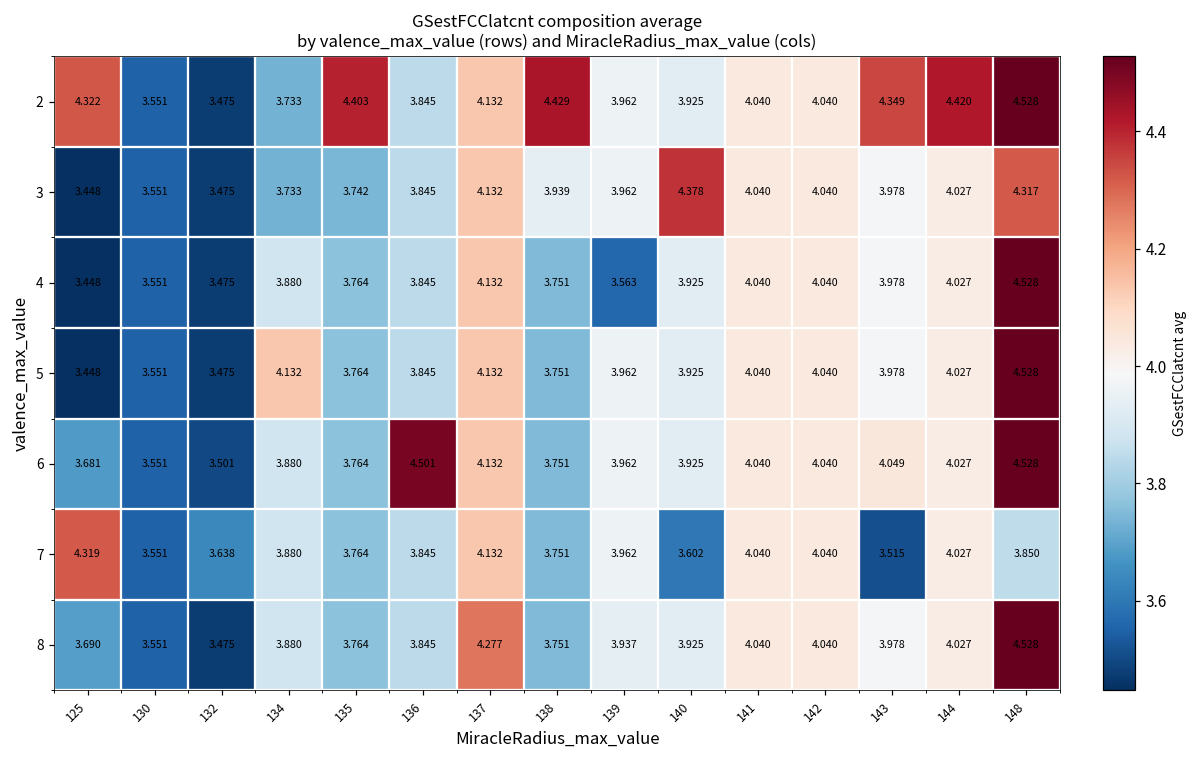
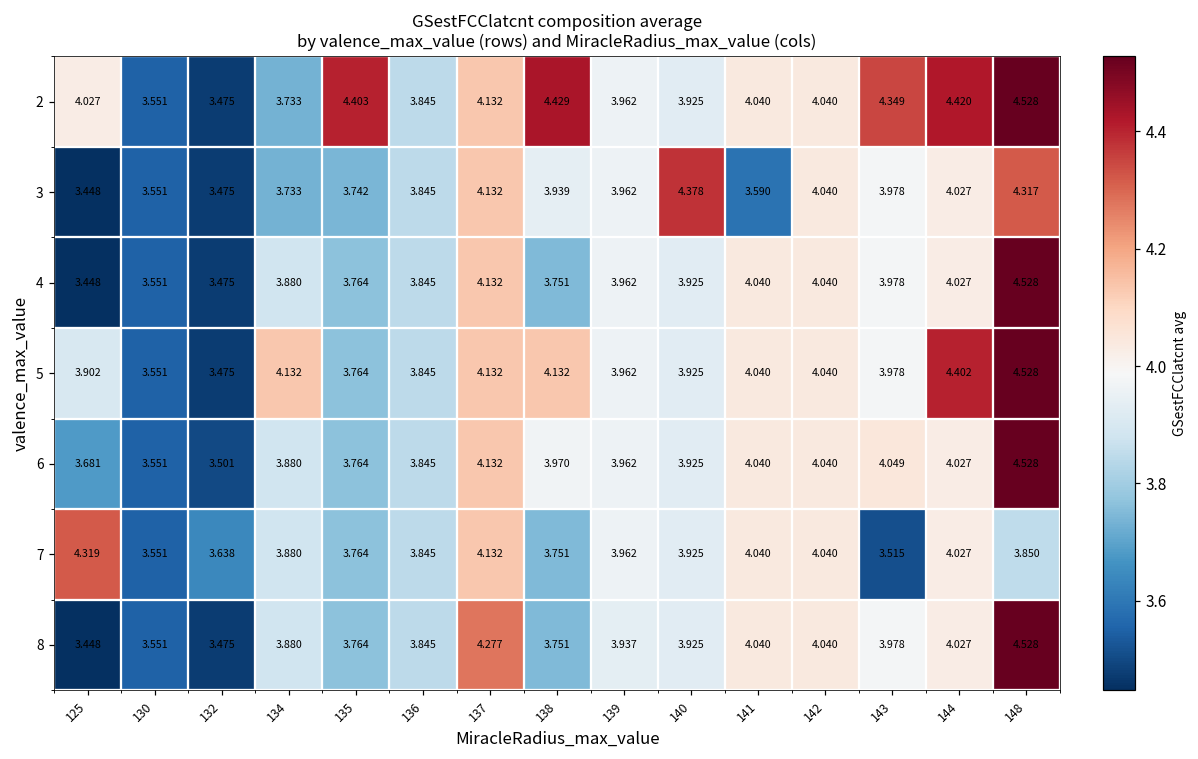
  {
    "2": {
-     "125": 4.322,
+     "125": 4.027,
      "130": 3.551,
      "132": 3.475,
      "134": 3.733,
      "135": 4.403,
      "136": 3.845,
      "137": 4.132,
      "138": 4.429,
      "139": 3.962,
      "140": 3.925,
      "141": 4.040,
      "142": 4.040,
      "143": 4.349,
      "144": 4.420,
      "148": 4.528
    },
    "3": {
      "125": 3.448,
      "130": 3.551,
      "132": 3.475,
      "134": 3.733,
      "135": 3.742,
      "136": 3.845,
      "137": 4.132,
      "138": 3.939,
      "139": 3.962,
      "140": 4.378,
-     "141": 4.040,
+     "141": 3.590,
      "142": 4.040,
      "143": 3.978,
      "144": 4.027,
      "148": 4.317
    },
    "4": {
      "125": 3.448,
      "130": 3.551,
      "132": 3.475,
      "134": 3.880,
      "135": 3.764,
      "136": 3.845,
      "137": 4.132,
      "138": 3.751,
-     "139": 3.563,
+     "139": 3.962,
      "140": 3.925,
      "141": 4.040,
      "142": 4.040,
      "143": 3.978,
      "144": 4.027,
      "148": 4.528
    },
    "5": {
-     "125": 3.448,
+     "125": 3.902,
      "130": 3.551,
      "132": 3.475,
      "134": 4.132,
      "135": 3.764,
      "136": 3.845,
      "137": 4.132,
-     "138": 3.751,
+     "138": 4.132,
      "139": 3.962,
      "140": 3.925,
      "141": 4.040,
      "142": 4.040,
      "143": 3.978,
-     "144": 4.027,
+     "144": 4.402,
      "148": 4.528
    },
    "6": {
      "125": 3.681,
      "130": 3.551,
      "132": 3.501,
      "134": 3.880,
      "135": 3.764,
-     "136": 4.501,
+     "136": 3.845,
      "137": 4.132,
-     "138": 3.751,
+     "138": 3.970,
      "139": 3.962,
      "140": 3.925,
      "141": 4.040,
      "142": 4.040,
      "143": 4.049,
      "144": 4.027,
      "148": 4.528
    },
    "7": {
      "125": 4.319,
      "130": 3.551,
      "132": 3.638,
      "134": 3.880,
      "135": 3.764,
      "136": 3.845,
      "137": 4.132,
      "138": 3.751,
      "139": 3.962,
-     "140": 3.602,
+     "140": 3.925,
      "141": 4.040,
      "142": 4.040,
      "143": 3.515,
      "144": 4.027,
      "148": 3.850
    },
    "8": {
-     "125": 3.690,
+     "125": 3.448,
      "130": 3.551,
      "132": 3.475,
      "134": 3.880,
      "135": 3.764,
      "136": 3.845,
      "137": 4.277,
      "138": 3.751,
      "139": 3.937,
      "140": 3.925,
      "141": 4.040,
      "142": 4.040,
      "143": 3.978,
      "144": 4.027,
      "148": 4.528
    }
  }
